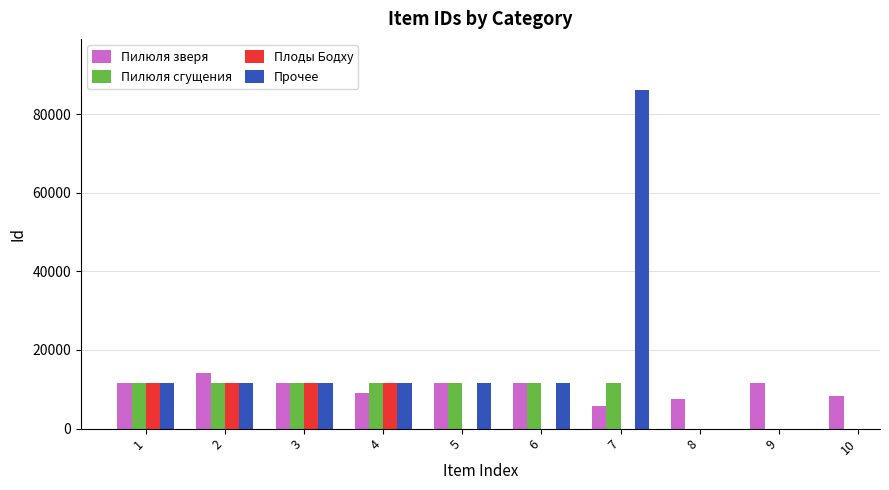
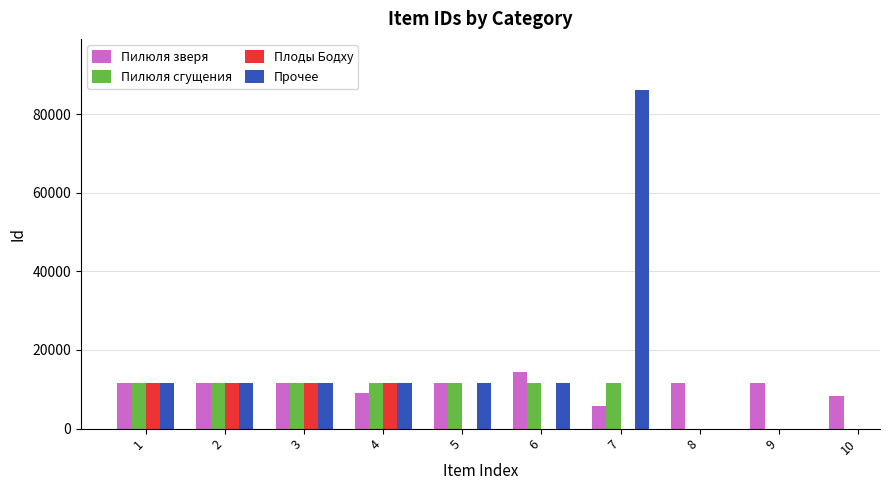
  {
    "Пилюля зверя": {
      "1": 12000,
-     "2": 14000,
+     "2": 12000,
      "3": 12000,
      "4": 9000,
      "5": 12000,
-     "6": 12000,
+     "6": 14000,
      "7": 6000,
-     "8": 8000,
+     "8": 12000,
      "9": 12000,
      "10": 8000
    }
  }
